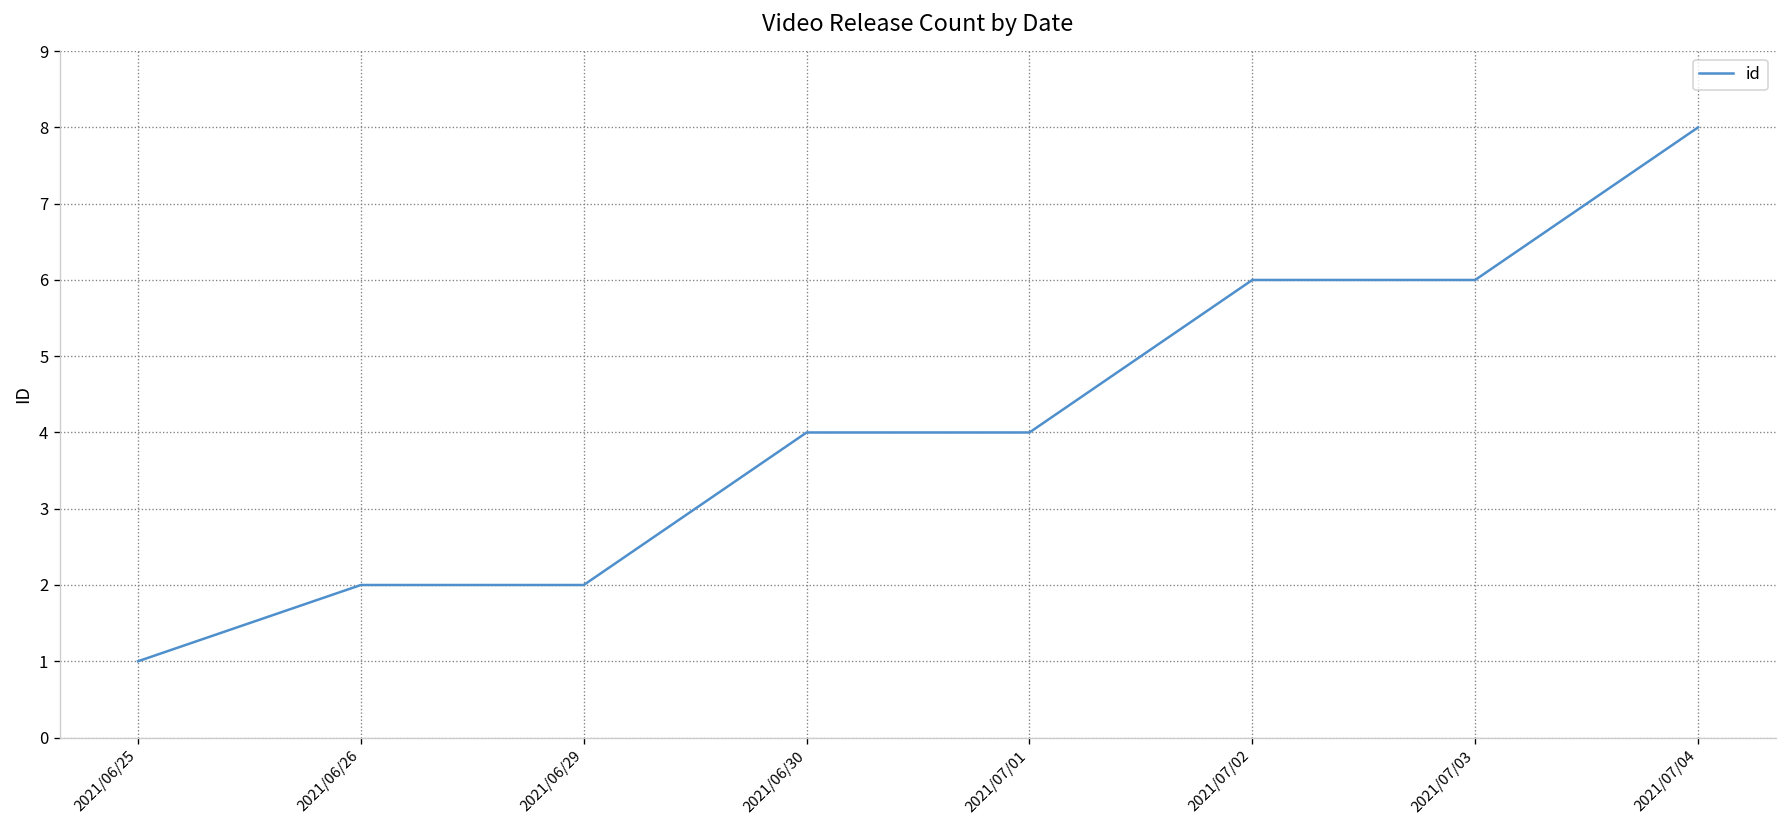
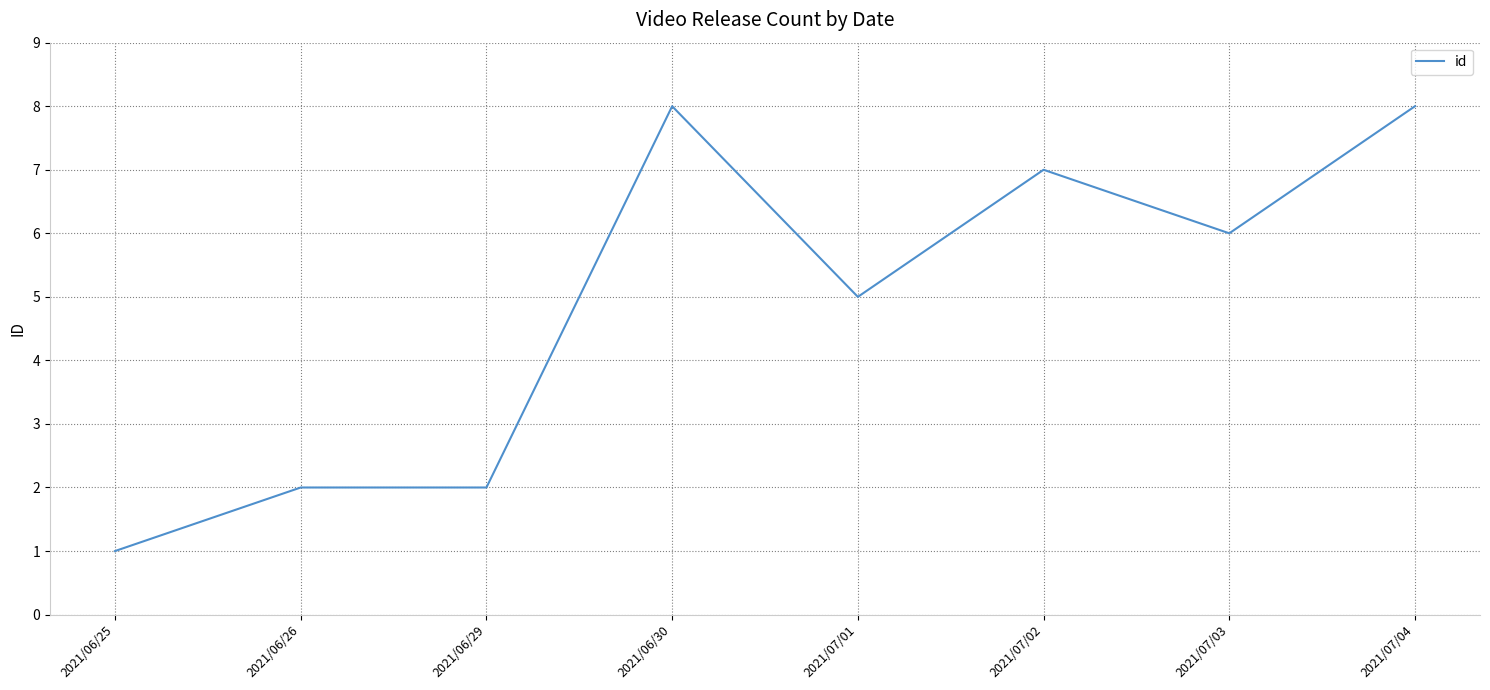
  {
    "2021/06/25": 1,
    "2021/06/26": 2,
    "2021/06/29": 2,
-   "2021/06/30": 4,
-   "2021/07/01": 4,
-   "2021/07/02": 6,
+   "2021/06/30": 8,
+   "2021/07/01": 5,
+   "2021/07/02": 7,
    "2021/07/03": 6,
    "2021/07/04": 8
  }
